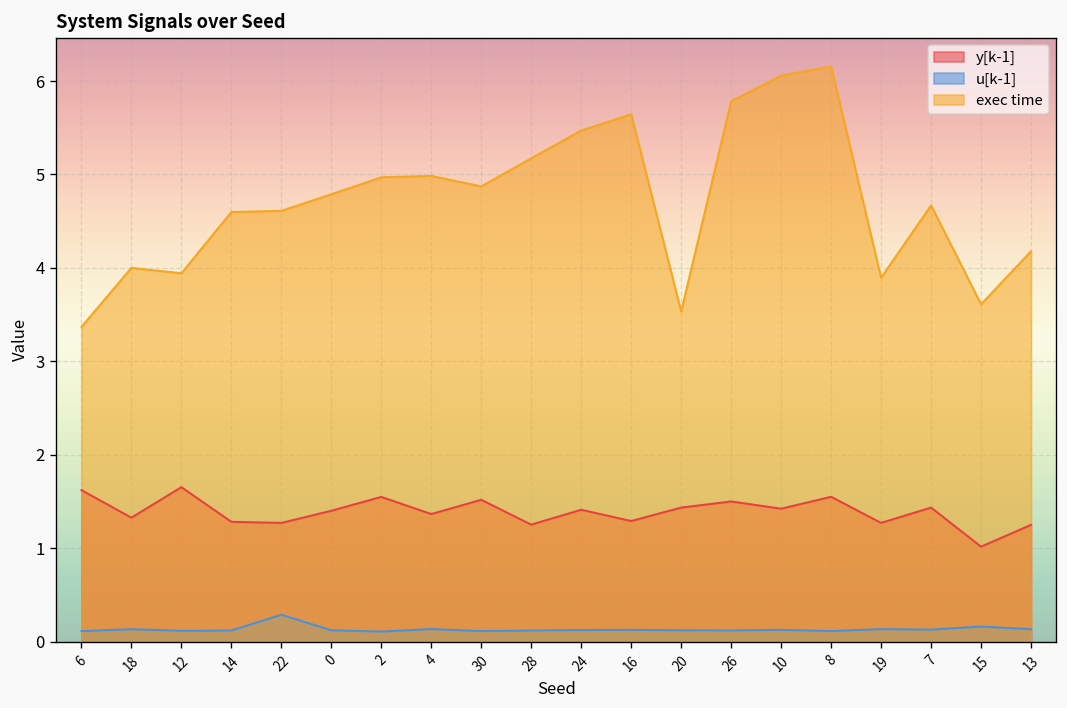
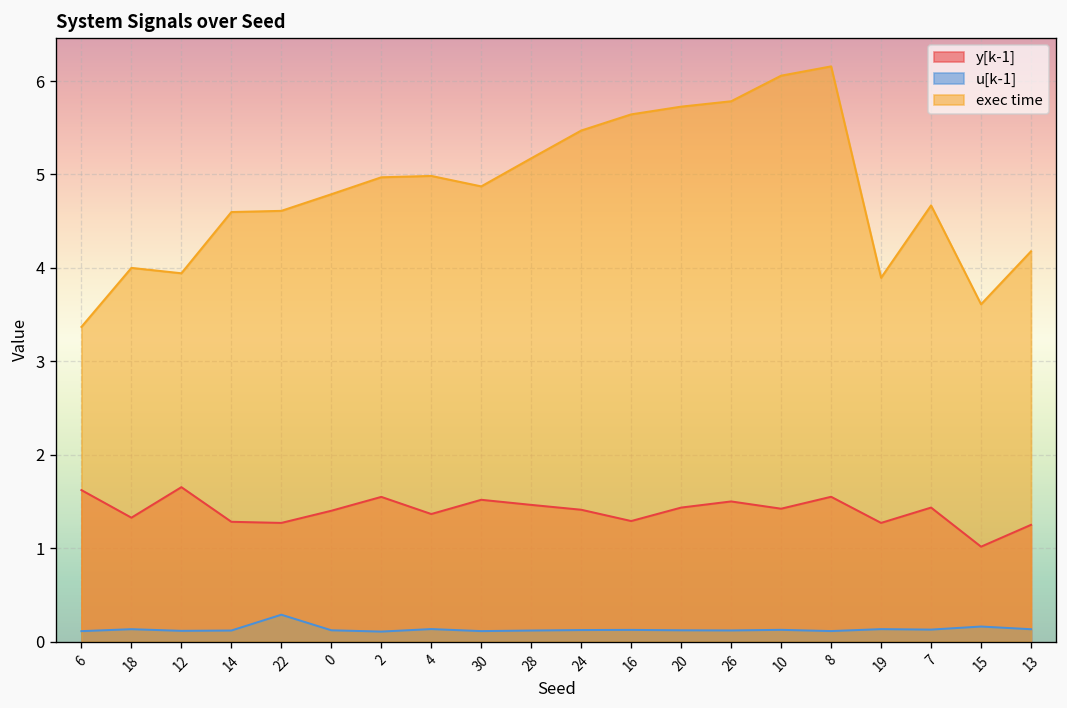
  {
    "y[k-1]": {
      "6": 1.6,
      "18": 1.3,
      "12": 1.7,
      "14": 1.3,
      "22": 1.3,
      "0": 1.4,
      "2": 1.6,
      "4": 1.4,
      "30": 1.5,
-     "28": 1.3,
+     "28": 1.5,
      "24": 1.4,
      "16": 1.3,
      "20": 1.4,
      "26": 1.5,
      "10": 1.4,
      "8": 1.6,
      "19": 1.3,
      "7": 1.4,
      "15": 1.0,
      "13": 1.3
    },
    "u[k-1]": {
      "6": 0.1,
      "18": 0.1,
      "12": 0.1,
      "14": 0.1,
      "22": 0.3,
      "0": 0.1,
      "2": 0.1,
      "4": 0.1,
      "30": 0.1,
      "28": 0.1,
      "24": 0.1,
      "16": 0.1,
      "20": 0.1,
      "26": 0.1,
      "10": 0.1,
      "8": 0.1,
      "19": 0.1,
      "7": 0.1,
      "15": 0.2,
      "13": 0.1
    },
    "exec time": {
      "6": 3.4,
      "18": 4.0,
      "12": 3.9,
      "14": 4.6,
      "22": 4.6,
      "0": 4.8,
      "2": 5.0,
      "4": 5.0,
      "30": 4.9,
      "28": 5.2,
      "24": 5.5,
      "16": 5.6,
-     "20": 3.5,
+     "20": 5.7,
      "26": 5.8,
      "10": 6.1,
      "8": 6.2,
      "19": 3.9,
      "7": 4.7,
      "15": 3.6,
      "13": 4.2
    }
  }
